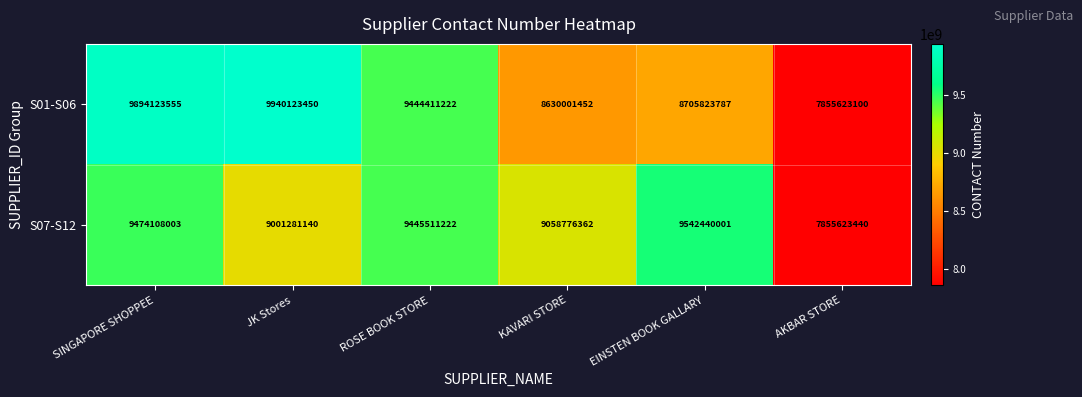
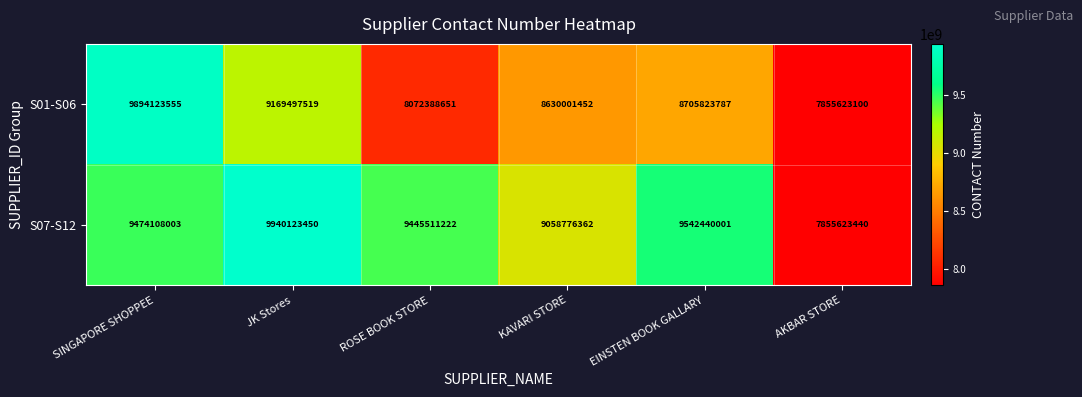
  {
    "S01-S06": {
      "SINGAPORE SHOPPEE": 9894123555,
-     "JK Stores": 9940123450,
-     "ROSE BOOK STORE": 9444411222,
+     "JK Stores": 9169497519,
+     "ROSE BOOK STORE": 8072388651,
      "KAVARI STORE": 8630001452,
      "EINSTEN BOOK GALLARY": 8705823787,
      "AKBAR STORE": 7855623100
    },
    "S07-S12": {
      "SINGAPORE SHOPPEE": 9474108003,
-     "JK Stores": 9001281140,
+     "JK Stores": 9940123450,
      "ROSE BOOK STORE": 9445511222,
      "KAVARI STORE": 9058776362,
      "EINSTEN BOOK GALLARY": 9542440001,
      "AKBAR STORE": 7855623440
    }
  }
